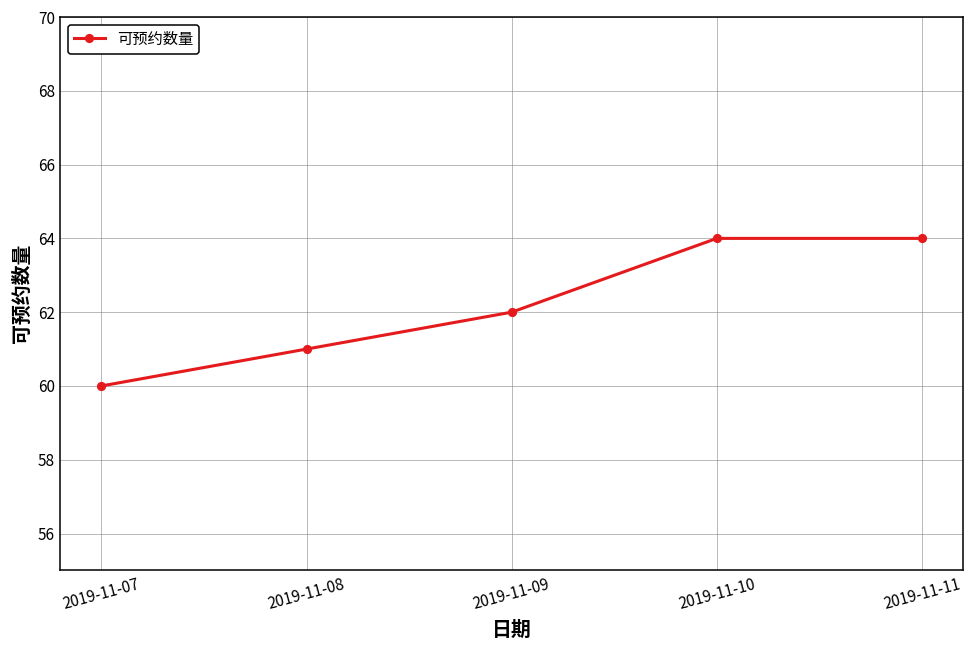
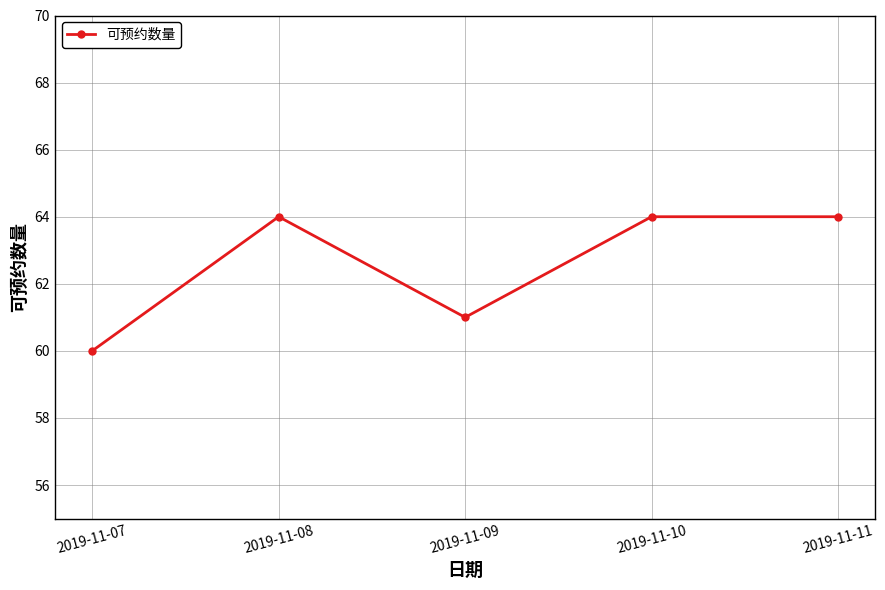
  {
    "2019-11-07": 60,
-   "2019-11-08": 61,
-   "2019-11-09": 62,
+   "2019-11-08": 64,
+   "2019-11-09": 61,
    "2019-11-10": 64,
    "2019-11-11": 64
  }
